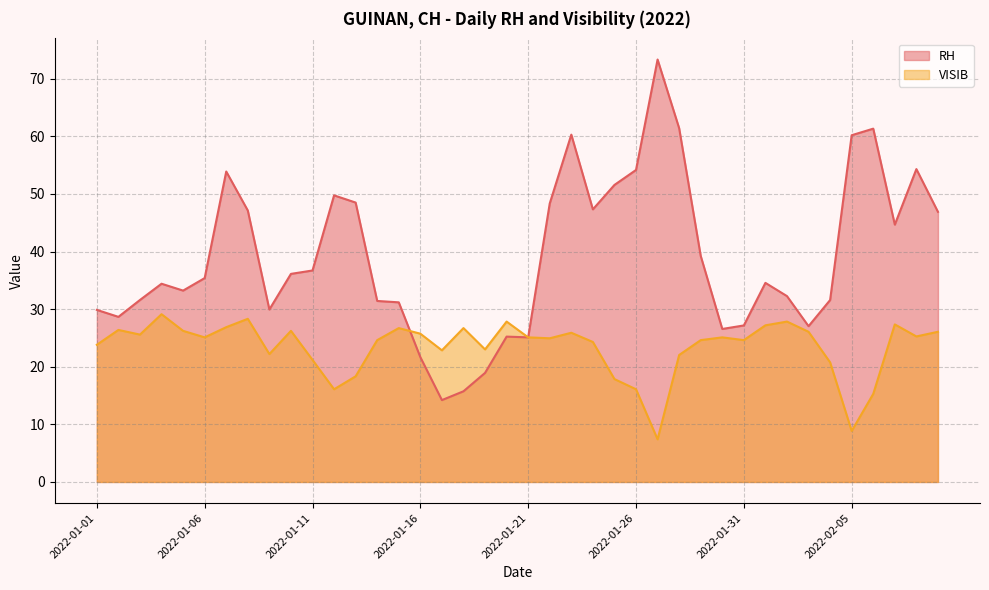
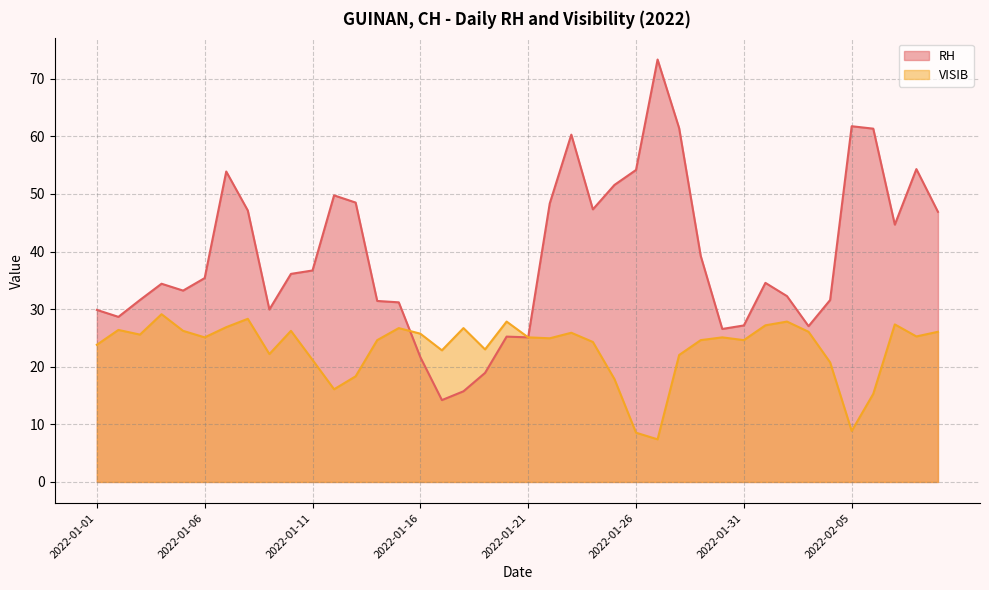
  {
    "RH": {
      "2022-01-01": 30,
      "2022-01-06": 35,
      "2022-01-11": 37,
      "2022-01-16": 22,
      "2022-01-26": 54,
      "2022-01-31": 27,
-     "2022-02-05": 60
+     "2022-02-05": 62
    },
    "VISIB": {
      "2022-01-01": 24,
      "2022-01-06": 25,
      "2022-01-11": 21,
      "2022-01-16": 26,
-     "2022-01-26": 16,
+     "2022-01-26": 9,
      "2022-01-31": 25,
      "2022-02-05": 9
    }
  }
